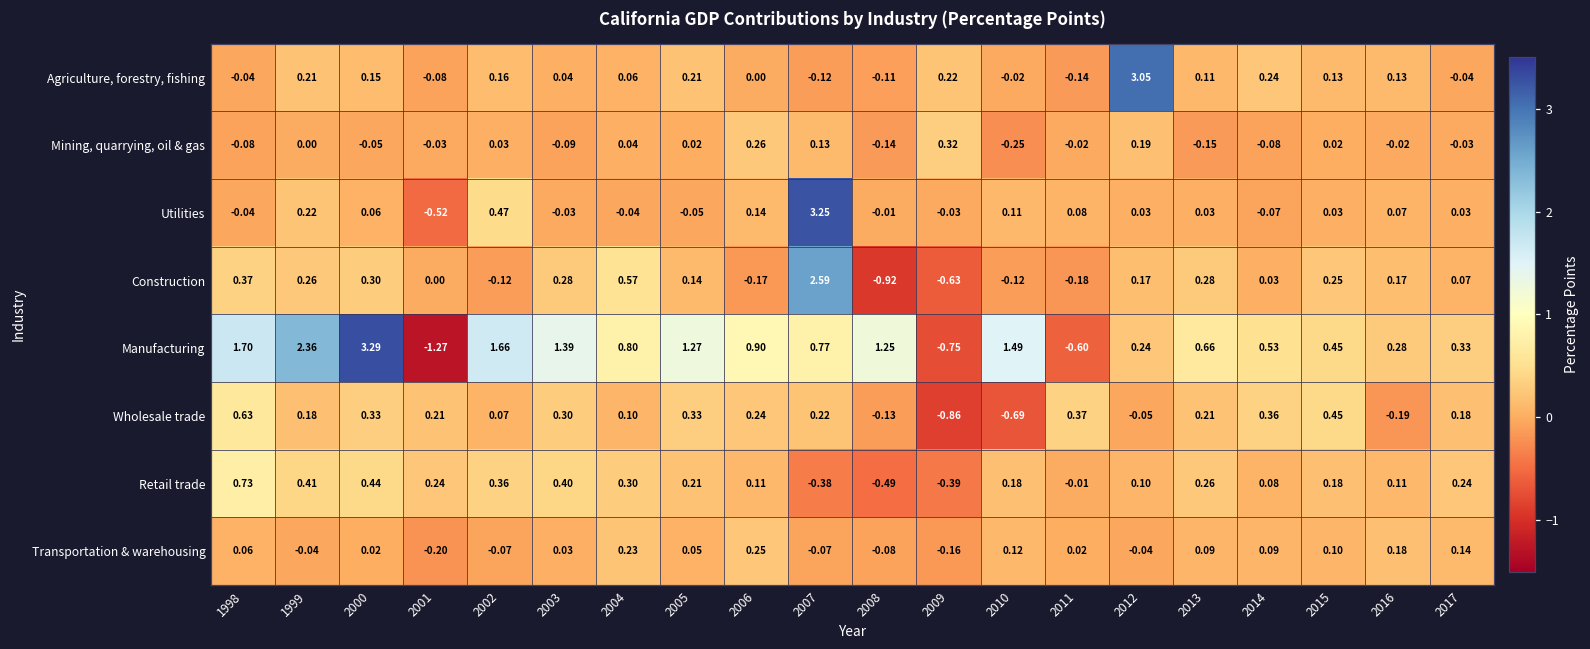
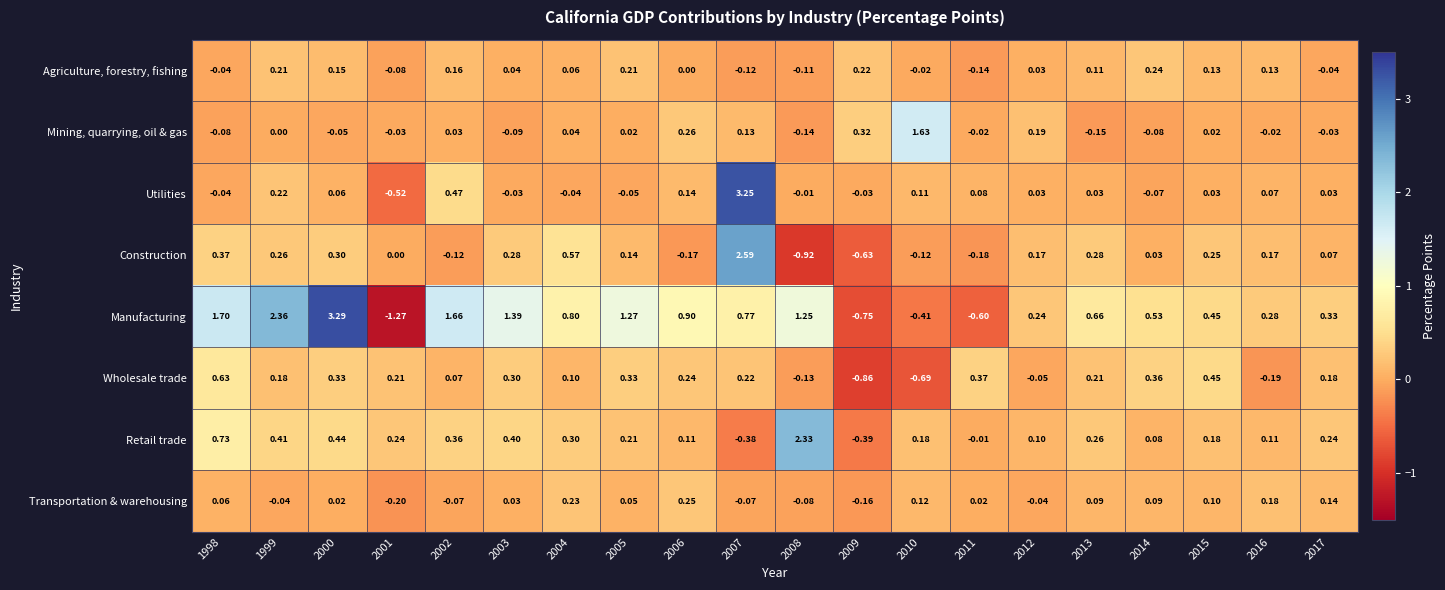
  {
    "Agriculture, forestry, fishing": {
      "1998": -0.04,
      "1999": 0.21,
      "2000": 0.15,
      "2001": -0.08,
      "2002": 0.16,
      "2003": 0.04,
      "2004": 0.06,
      "2005": 0.21,
      "2006": 0.00,
      "2007": -0.12,
      "2008": -0.11,
      "2009": 0.22,
      "2010": -0.02,
      "2011": -0.14,
-     "2012": 3.05,
+     "2012": 0.03,
      "2013": 0.11,
      "2014": 0.24,
      "2015": 0.13,
      "2016": 0.13,
      "2017": -0.04
    },
    "Mining, quarrying, oil & gas": {
      "1998": -0.08,
      "1999": 0.00,
      "2000": -0.05,
      "2001": -0.03,
      "2002": 0.03,
      "2003": -0.09,
      "2004": 0.04,
      "2005": 0.02,
      "2006": 0.26,
      "2007": 0.13,
      "2008": -0.14,
      "2009": 0.32,
-     "2010": -0.25,
+     "2010": 1.63,
      "2011": -0.02,
      "2012": 0.19,
      "2013": -0.15,
      "2014": -0.08,
      "2015": 0.02,
      "2016": -0.02,
      "2017": -0.03
    },
    "Utilities": {
      "1998": -0.04,
      "1999": 0.22,
      "2000": 0.06,
      "2001": -0.52,
      "2002": 0.47,
      "2003": -0.03,
      "2004": -0.04,
      "2005": -0.05,
      "2006": 0.14,
      "2007": 3.25,
      "2008": -0.01,
      "2009": -0.03,
      "2010": 0.11,
      "2011": 0.08,
      "2012": 0.03,
      "2013": 0.03,
      "2014": -0.07,
      "2015": 0.03,
      "2016": 0.07,
      "2017": 0.03
    },
    "Construction": {
      "1998": 0.37,
      "1999": 0.26,
      "2000": 0.30,
      "2001": 0.00,
      "2002": -0.12,
      "2003": 0.28,
      "2004": 0.57,
      "2005": 0.14,
      "2006": -0.17,
      "2007": 2.59,
      "2008": -0.92,
      "2009": -0.63,
      "2010": -0.12,
      "2011": -0.18,
      "2012": 0.17,
      "2013": 0.28,
      "2014": 0.03,
      "2015": 0.25,
      "2016": 0.17,
      "2017": 0.07
    },
    "Manufacturing": {
      "1998": 1.70,
      "1999": 2.36,
      "2000": 3.29,
      "2001": -1.27,
      "2002": 1.66,
      "2003": 1.39,
      "2004": 0.80,
      "2005": 1.27,
      "2006": 0.90,
      "2007": 0.77,
      "2008": 1.25,
      "2009": -0.75,
-     "2010": 1.49,
+     "2010": -0.41,
      "2011": -0.60,
      "2012": 0.24,
      "2013": 0.66,
      "2014": 0.53,
      "2015": 0.45,
      "2016": 0.28,
      "2017": 0.33
    },
    "Wholesale trade": {
      "1998": 0.63,
      "1999": 0.18,
      "2000": 0.33,
      "2001": 0.21,
      "2002": 0.07,
      "2003": 0.30,
      "2004": 0.10,
      "2005": 0.33,
      "2006": 0.24,
      "2007": 0.22,
      "2008": -0.13,
      "2009": -0.86,
      "2010": -0.69,
      "2011": 0.37,
      "2012": -0.05,
      "2013": 0.21,
      "2014": 0.36,
      "2015": 0.45,
      "2016": -0.19,
      "2017": 0.18
    },
    "Retail trade": {
      "1998": 0.73,
      "1999": 0.41,
      "2000": 0.44,
      "2001": 0.24,
      "2002": 0.36,
      "2003": 0.40,
      "2004": 0.30,
      "2005": 0.21,
      "2006": 0.11,
      "2007": -0.38,
-     "2008": -0.49,
+     "2008": 2.33,
      "2009": -0.39,
      "2010": 0.18,
      "2011": -0.01,
      "2012": 0.10,
      "2013": 0.26,
      "2014": 0.08,
      "2015": 0.18,
      "2016": 0.11,
      "2017": 0.24
    },
    "Transportation & warehousing": {
      "1998": 0.06,
      "1999": -0.04,
      "2000": 0.02,
      "2001": -0.20,
      "2002": -0.07,
      "2003": 0.03,
      "2004": 0.23,
      "2005": 0.05,
      "2006": 0.25,
      "2007": -0.07,
      "2008": -0.08,
      "2009": -0.16,
      "2010": 0.12,
      "2011": 0.02,
      "2012": -0.04,
      "2013": 0.09,
      "2014": 0.09,
      "2015": 0.10,
      "2016": 0.18,
      "2017": 0.14
    }
  }
